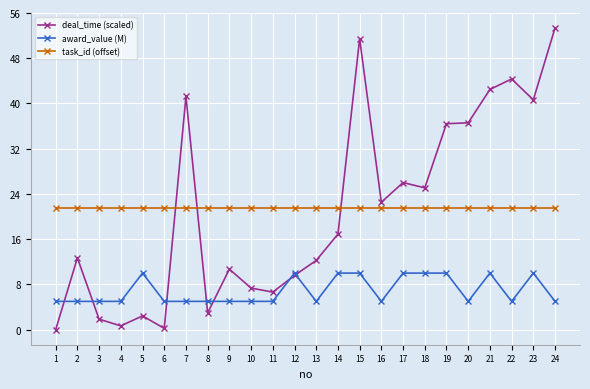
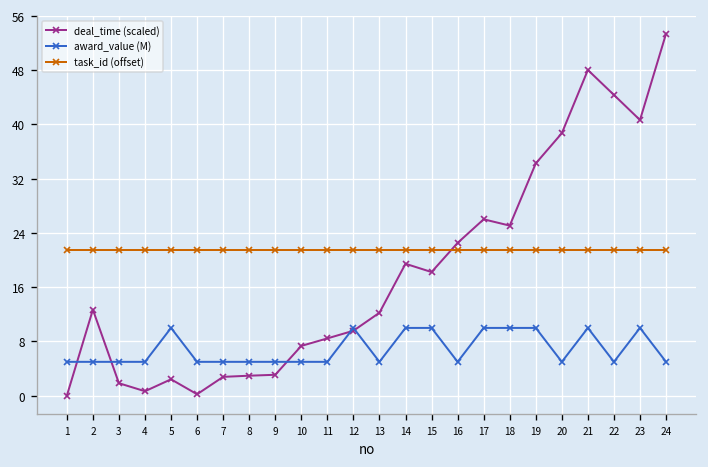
  {
    "deal_time (scaled)": {
      "1": 0,
      "2": 13,
      "3": 2,
      "4": 1,
      "5": 2,
      "6": 0,
-     "7": 41,
+     "7": 3,
      "8": 3,
-     "9": 11,
+     "9": 3,
      "10": 7,
-     "11": 7,
+     "11": 8,
      "13": 12,
-     "14": 17,
-     "15": 51,
+     "14": 19,
+     "15": 18,
      "16": 23,
      "17": 26,
      "18": 25,
-     "19": 36,
-     "20": 37,
-     "21": 42,
+     "19": 34,
+     "20": 39,
+     "21": 48,
      "22": 44,
      "23": 41,
      "24": 53
    },
    "award_value (M)": {
      "1": 5,
      "2": 5,
      "3": 5,
      "4": 5,
      "5": 10,
      "6": 5,
      "7": 5,
      "8": 5,
      "9": 5,
      "10": 5,
      "11": 5,
      "13": 5,
      "14": 10,
      "15": 10,
      "16": 5,
      "17": 10,
      "18": 10,
      "19": 10,
      "20": 5,
      "21": 10,
      "22": 5,
      "23": 10,
      "24": 5
    },
    "task_id (offset)": {
      "1": 22,
      "2": 22,
      "3": 22,
      "4": 22,
      "5": 22,
      "6": 22,
      "7": 22,
      "8": 22,
      "9": 22,
      "10": 22,
      "11": 22,
      "12": 22,
      "13": 22,
      "14": 22,
      "15": 22,
      "16": 22,
      "17": 22,
      "18": 22,
      "19": 22,
      "20": 22,
      "21": 22,
      "22": 22,
      "23": 22,
      "24": 22
    }
  }
